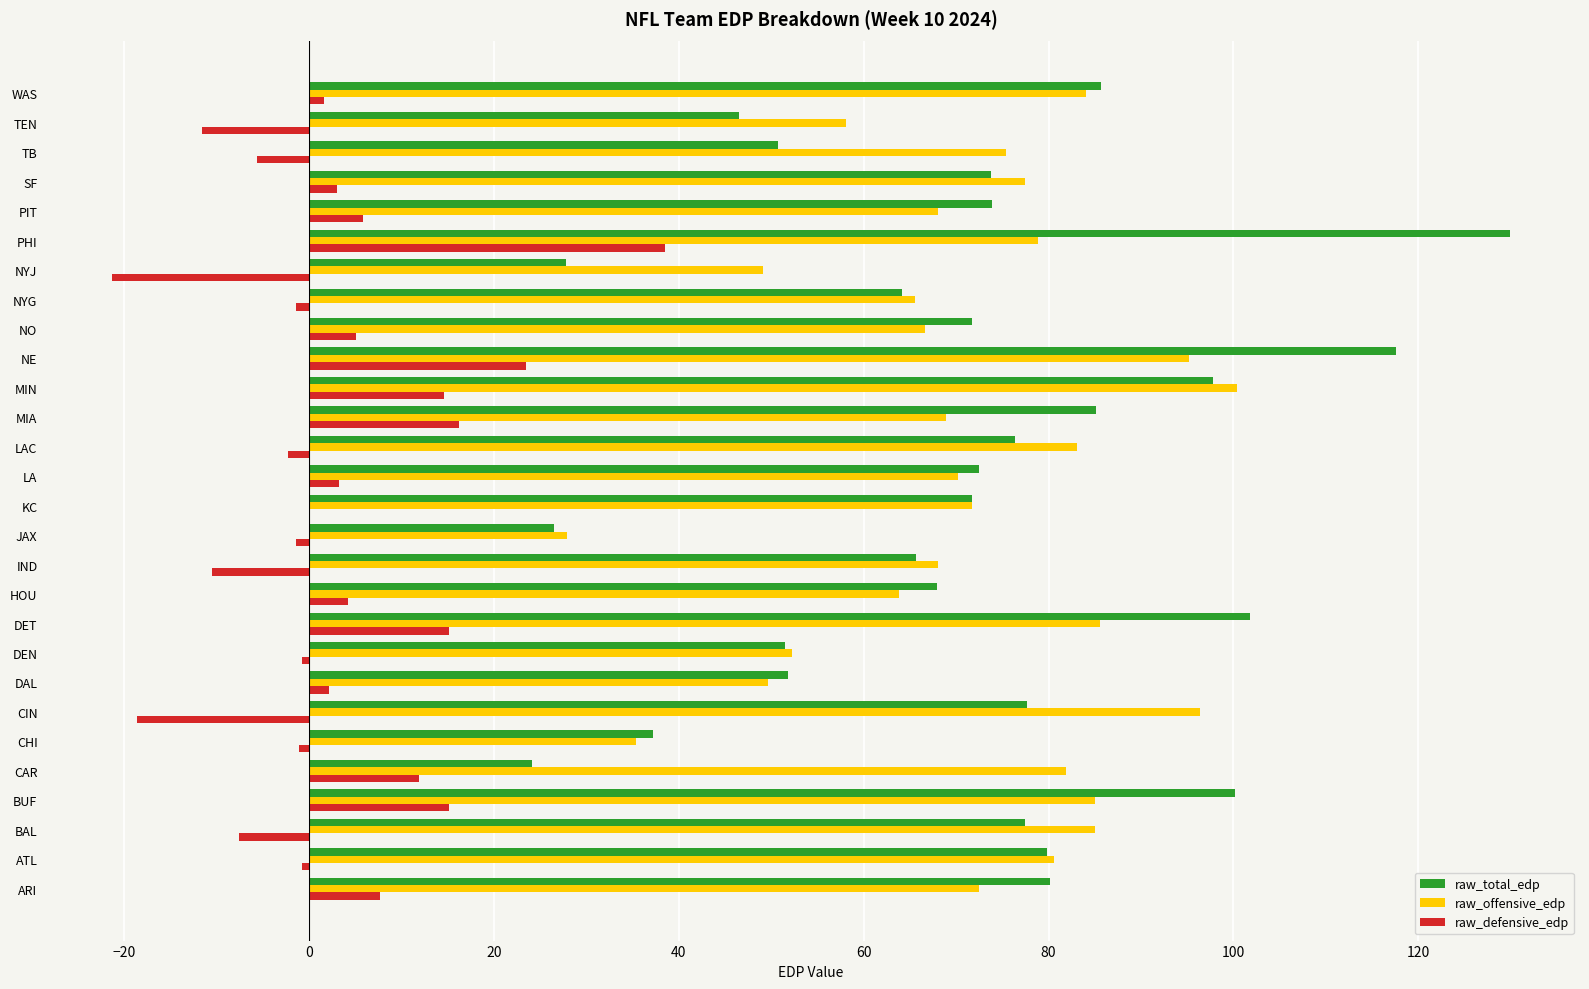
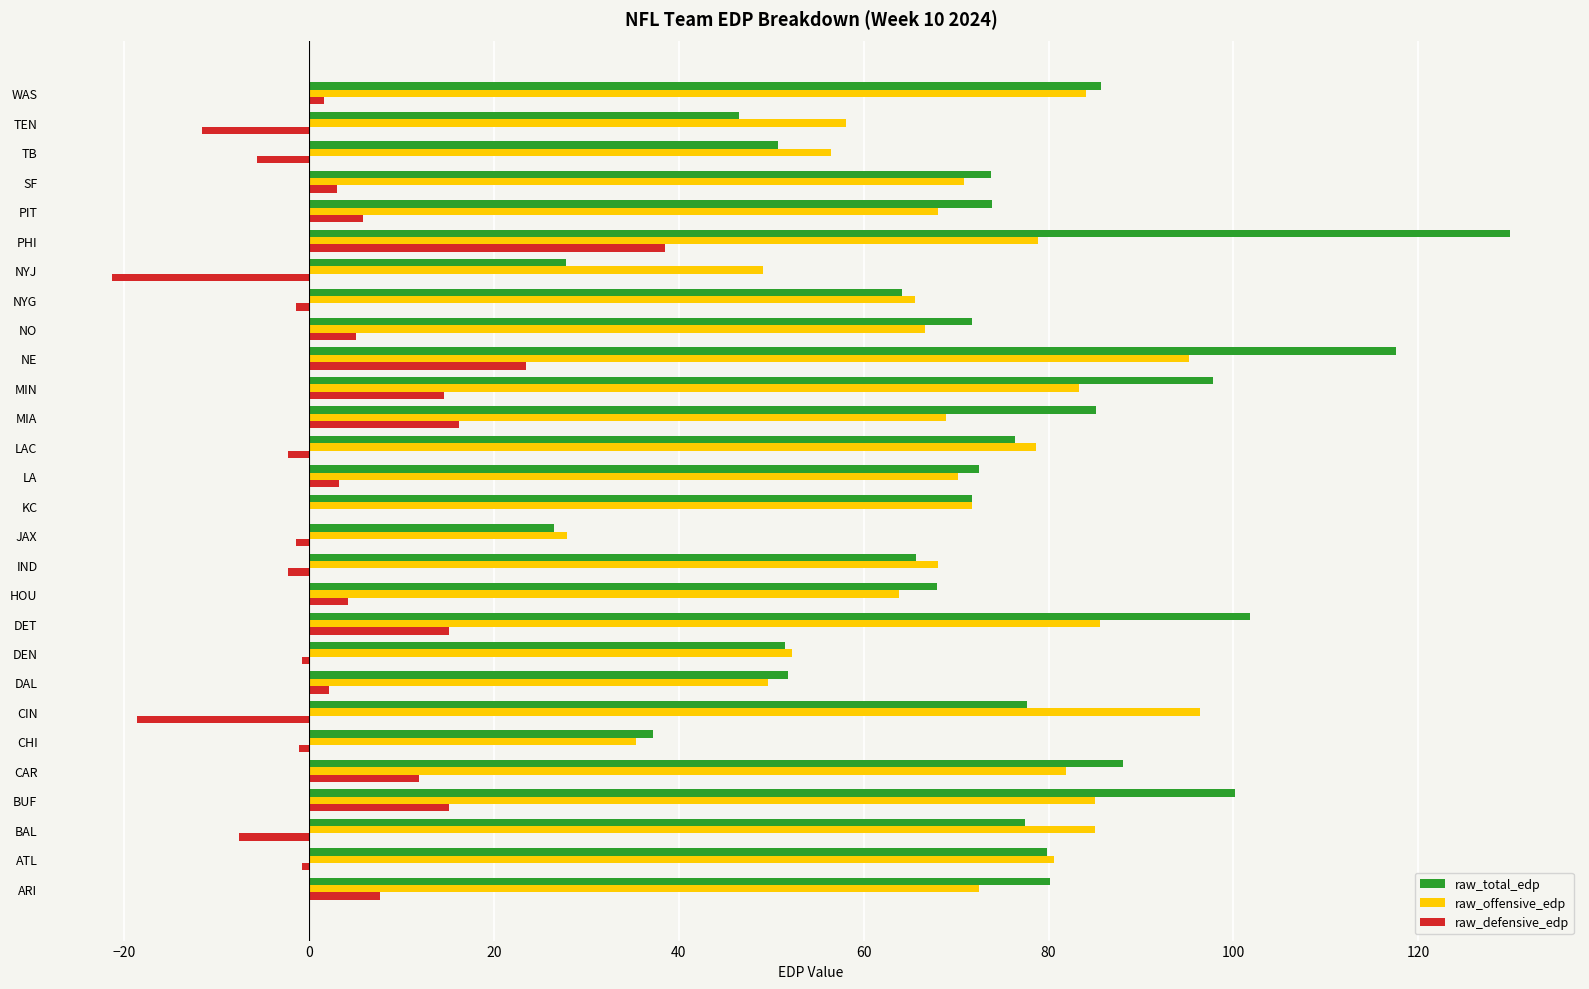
  {
    "raw_total_edp": {
      "WAS": 86,
      "TEN": 46,
      "TB": 51,
      "SF": 74,
      "PIT": 74,
      "PHI": 130,
      "NYJ": 28,
      "NYG": 64,
      "NO": 72,
      "NE": 118,
      "MIN": 98,
      "MIA": 85,
      "LAC": 76,
      "LA": 72,
      "KC": 72,
      "JAX": 26,
      "IND": 66,
      "HOU": 68,
      "DET": 102,
      "DEN": 51,
      "DAL": 52,
      "CIN": 78,
      "CHI": 37,
-     "CAR": 24,
+     "CAR": 88,
      "BUF": 100,
      "BAL": 78,
      "ATL": 80,
      "ARI": 80
    },
    "raw_offensive_edp": {
      "WAS": 84,
      "TEN": 58,
-     "TB": 75,
-     "SF": 77,
+     "TB": 56,
+     "SF": 71,
      "PIT": 68,
      "PHI": 79,
      "NYJ": 49,
      "NYG": 66,
      "NO": 67,
      "NE": 95,
-     "MIN": 100,
+     "MIN": 83,
      "MIA": 69,
-     "LAC": 83,
+     "LAC": 79,
      "LA": 70,
      "KC": 72,
      "JAX": 28,
      "IND": 68,
      "HOU": 64,
      "DET": 86,
      "DEN": 52,
      "DAL": 50,
      "CIN": 96,
      "CHI": 35,
      "CAR": 82,
      "BUF": 85,
      "BAL": 85,
      "ATL": 81,
      "ARI": 73
    },
    "raw_defensive_edp": {
      "WAS": 2,
      "TEN": -12,
      "TB": -6,
      "SF": 3,
      "PIT": 6,
      "PHI": 39,
      "NYJ": -21,
      "NYG": -1,
      "NO": 5,
      "NE": 23,
      "MIN": 15,
      "MIA": 16,
      "LAC": -2,
      "LA": 3,
      "JAX": -1,
-     "IND": -11,
+     "IND": -2,
      "HOU": 4,
      "DET": 15,
      "DEN": -1,
      "DAL": 2,
      "CIN": -19,
      "CHI": -1,
      "CAR": 12,
      "BUF": 15,
      "BAL": -8,
      "ATL": -1,
      "ARI": 8
    }
  }
